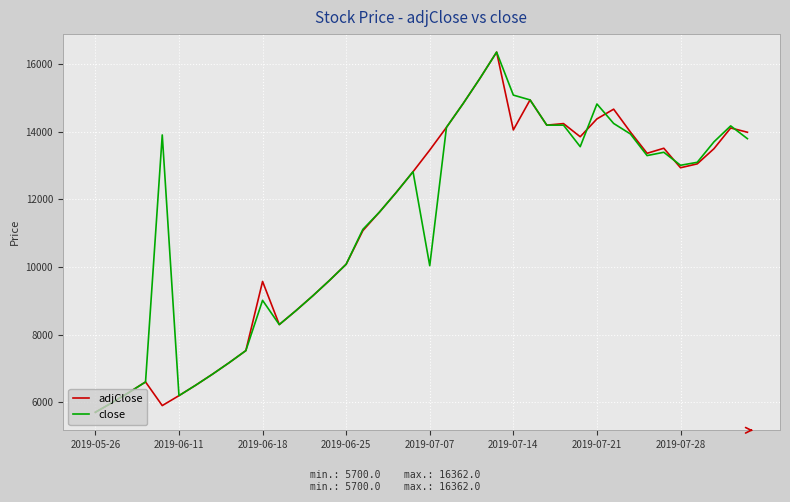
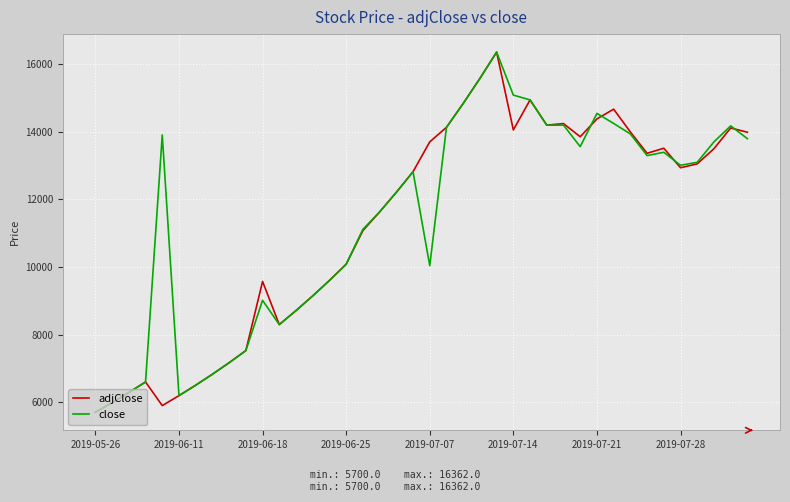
  {
    "adjClose": {
      "2019-06-18": 9600,
-     "2019-07-07": 13500,
+     "2019-07-07": 13700,
      "2019-07-14": 14100,
      "2019-07-21": 14400
    },
    "close": {
      "2019-06-18": 9000,
      "2019-07-07": 10000,
      "2019-07-14": 15100,
-     "2019-07-21": 14800
+     "2019-07-21": 14500
    }
  }
